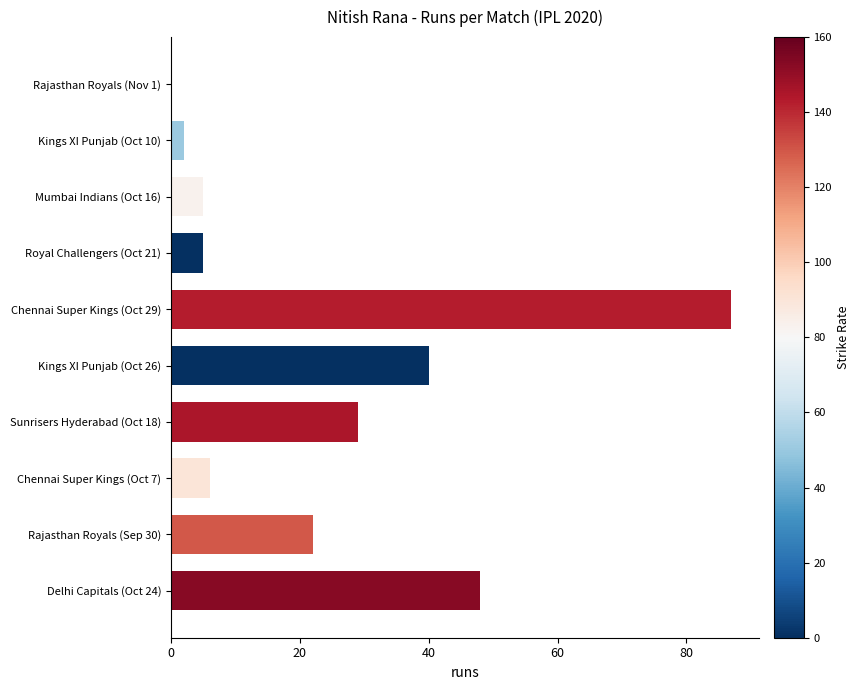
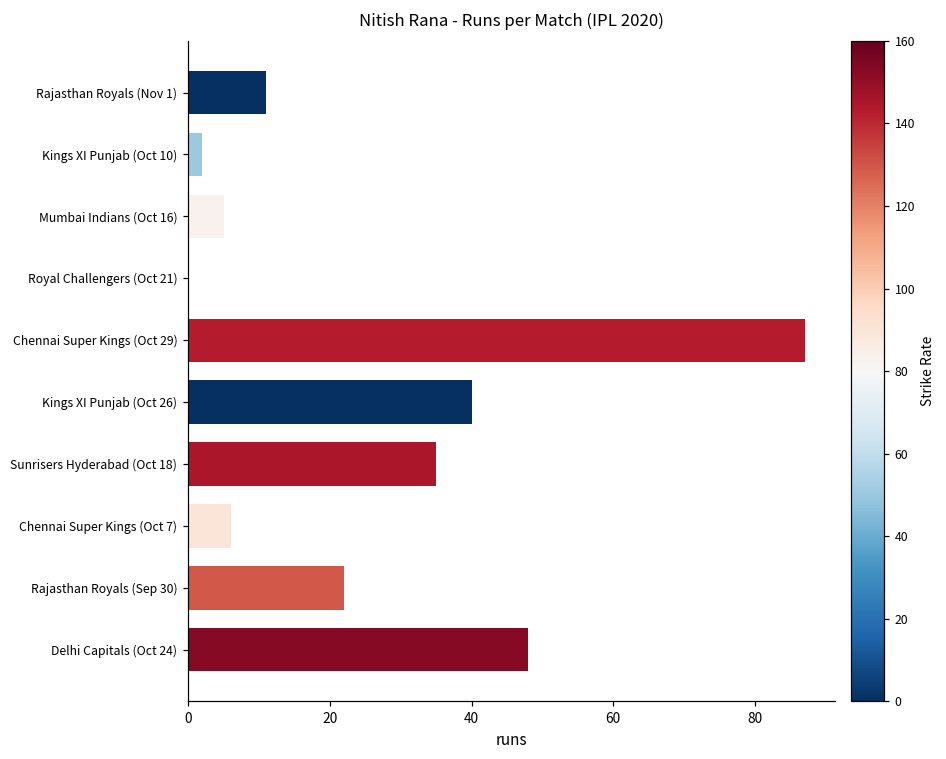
  {
-   "Rajasthan Royals (Nov 1)": 0,
+   "Rajasthan Royals (Nov 1)": 11,
    "Kings XI Punjab (Oct 10)": 2,
    "Mumbai Indians (Oct 16)": 5,
-   "Royal Challengers (Oct 21)": 5,
+   "Royal Challengers (Oct 21)": 0,
    "Chennai Super Kings (Oct 29)": 87,
    "Kings XI Punjab (Oct 26)": 40,
-   "Sunrisers Hyderabad (Oct 18)": 29,
+   "Sunrisers Hyderabad (Oct 18)": 35,
    "Chennai Super Kings (Oct 7)": 6,
    "Rajasthan Royals (Sep 30)": 22,
    "Delhi Capitals (Oct 24)": 48
  }
